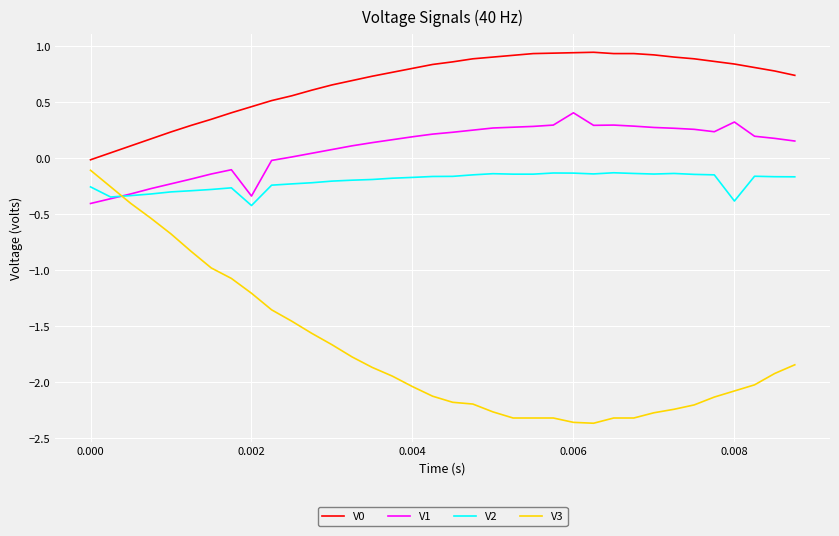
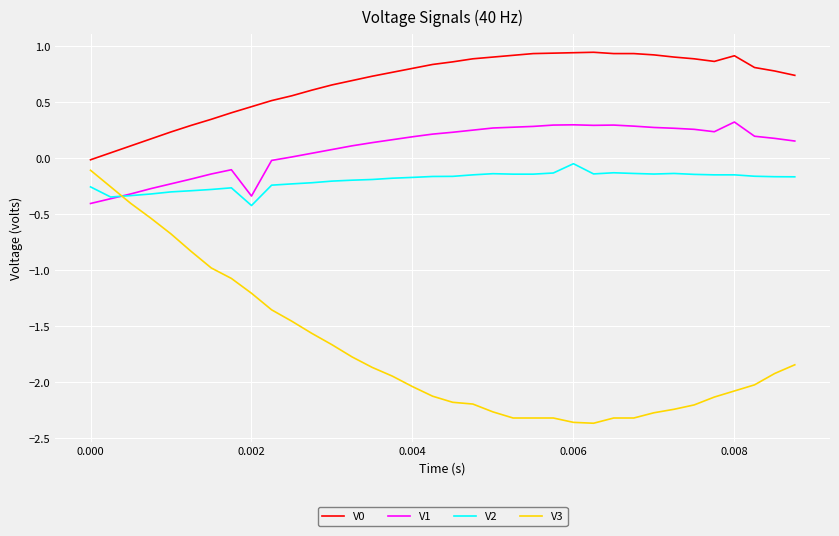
  {
    "V0": {
      "0.000": -0.02,
      "0.002": 0.46,
      "0.004": 0.80,
      "0.006": 0.94,
-     "0.008": 0.84
+     "0.008": 0.91
    },
    "V1": {
      "0.000": -0.41,
      "0.002": -0.34,
      "0.004": 0.19,
-     "0.006": 0.40,
+     "0.006": 0.30,
      "0.008": 0.32
    },
    "V2": {
      "0.000": -0.26,
      "0.002": -0.42,
      "0.004": -0.17,
-     "0.006": -0.13,
-     "0.008": -0.38
+     "0.006": -0.05,
+     "0.008": -0.15
    },
    "V3": {
      "0.000": -0.11,
      "0.002": -1.21,
      "0.004": -2.04,
      "0.006": -2.36,
      "0.008": -2.08
    }
  }
